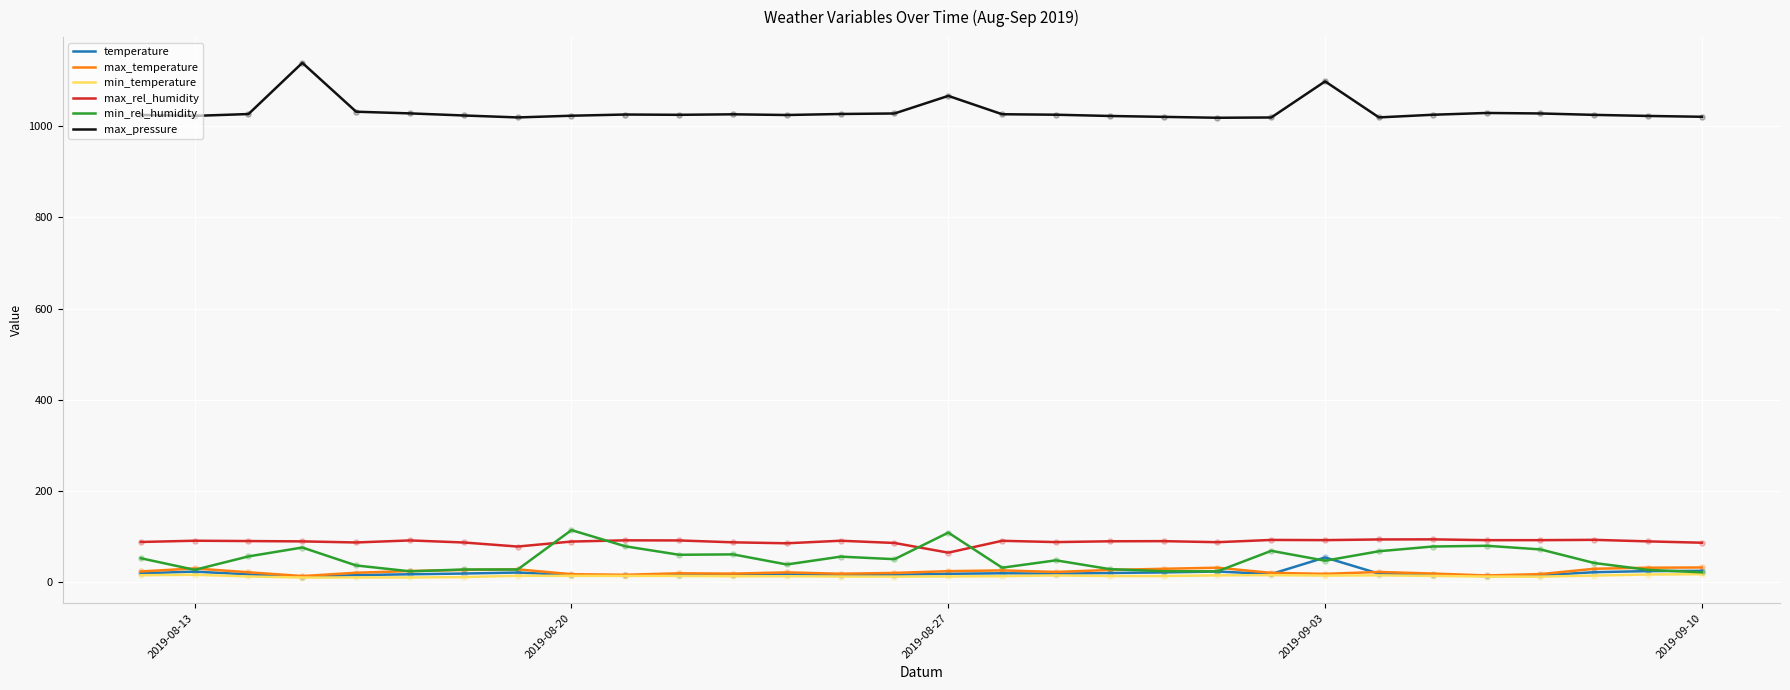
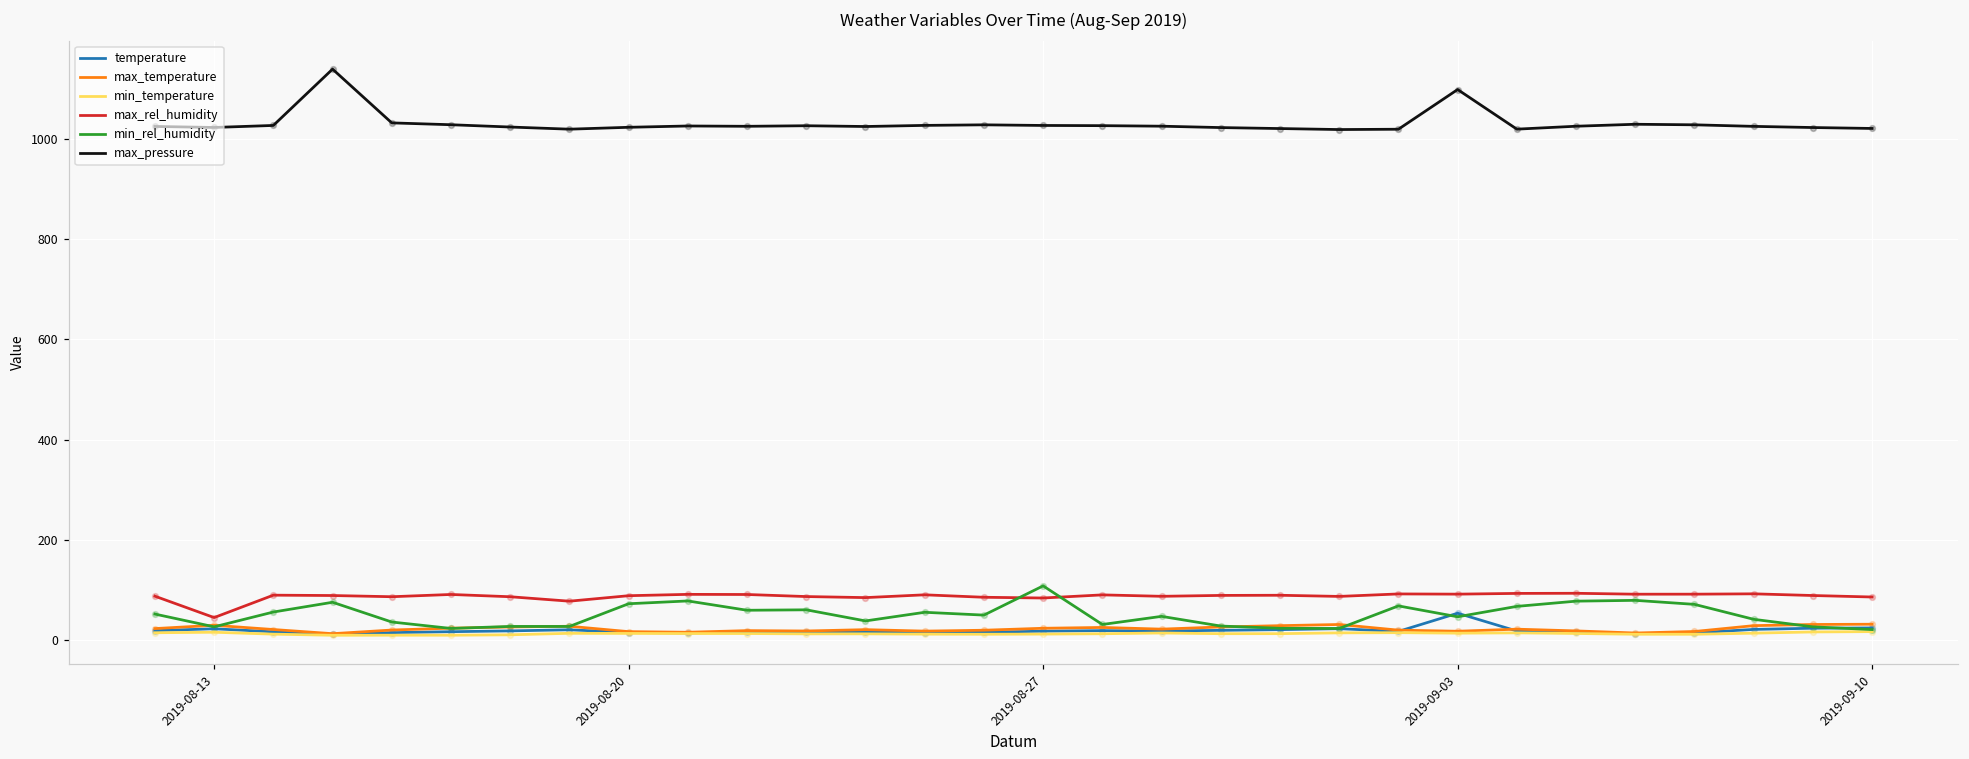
  {
    "temperature": {
      "2019-08-27": 20,
      "2019-09-03": 50
    },
    "max_temperature": {
      "2019-08-27": 20,
      "2019-09-10": 30
    },
    "min_temperature": {
      "2019-08-13": 20,
      "2019-08-27": 10
    },
    "max_rel_humidity": {
-     "2019-08-13": 90,
+     "2019-08-13": 50,
      "2019-08-20": 90,
-     "2019-08-27": 60,
+     "2019-08-27": 80,
      "2019-09-03": 90,
      "2019-09-10": 90
    },
    "min_rel_humidity": {
-     "2019-08-20": 110,
+     "2019-08-20": 70,
      "2019-08-27": 110,
      "2019-09-03": 50
    },
    "max_pressure": {
      "2019-08-20": 1020,
-     "2019-08-27": 1070,
+     "2019-08-27": 1030,
      "2019-09-03": 1100,
      "2019-09-10": 1020
    }
  }
